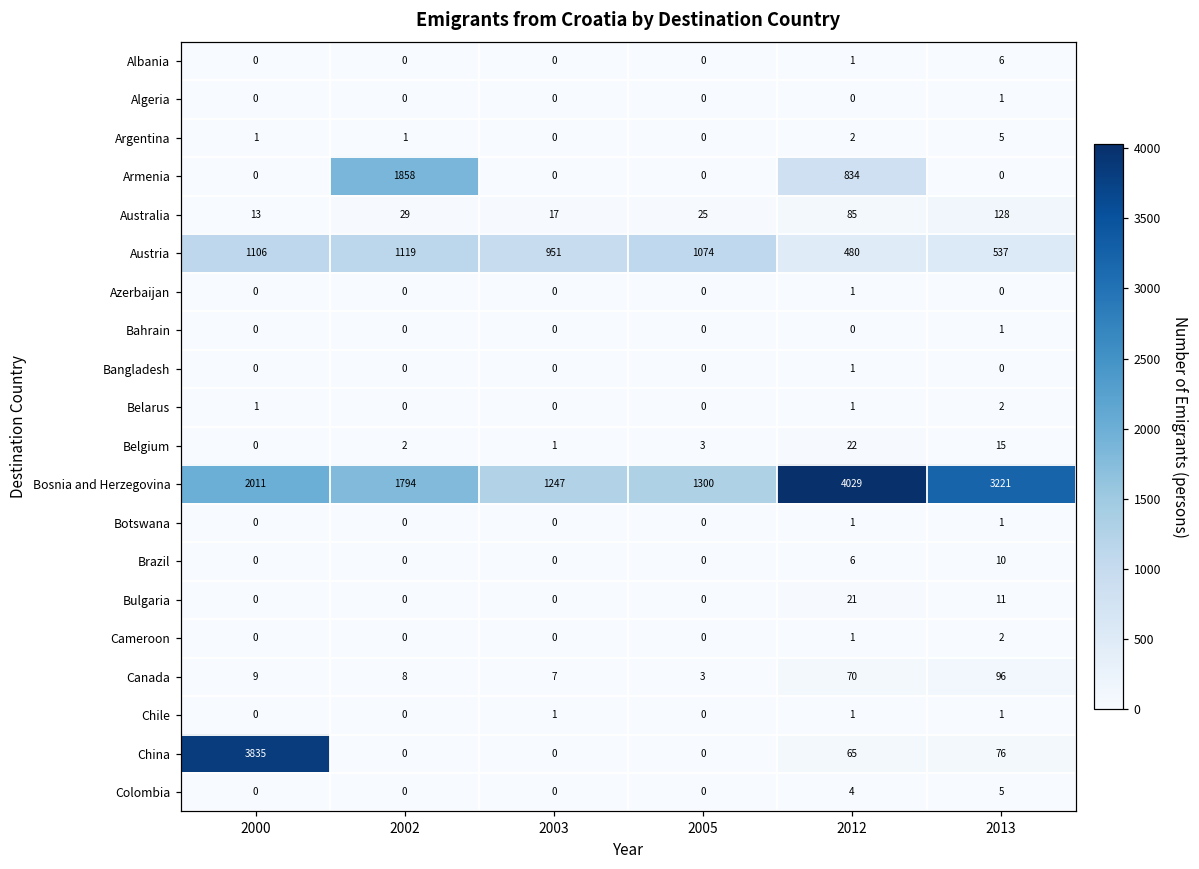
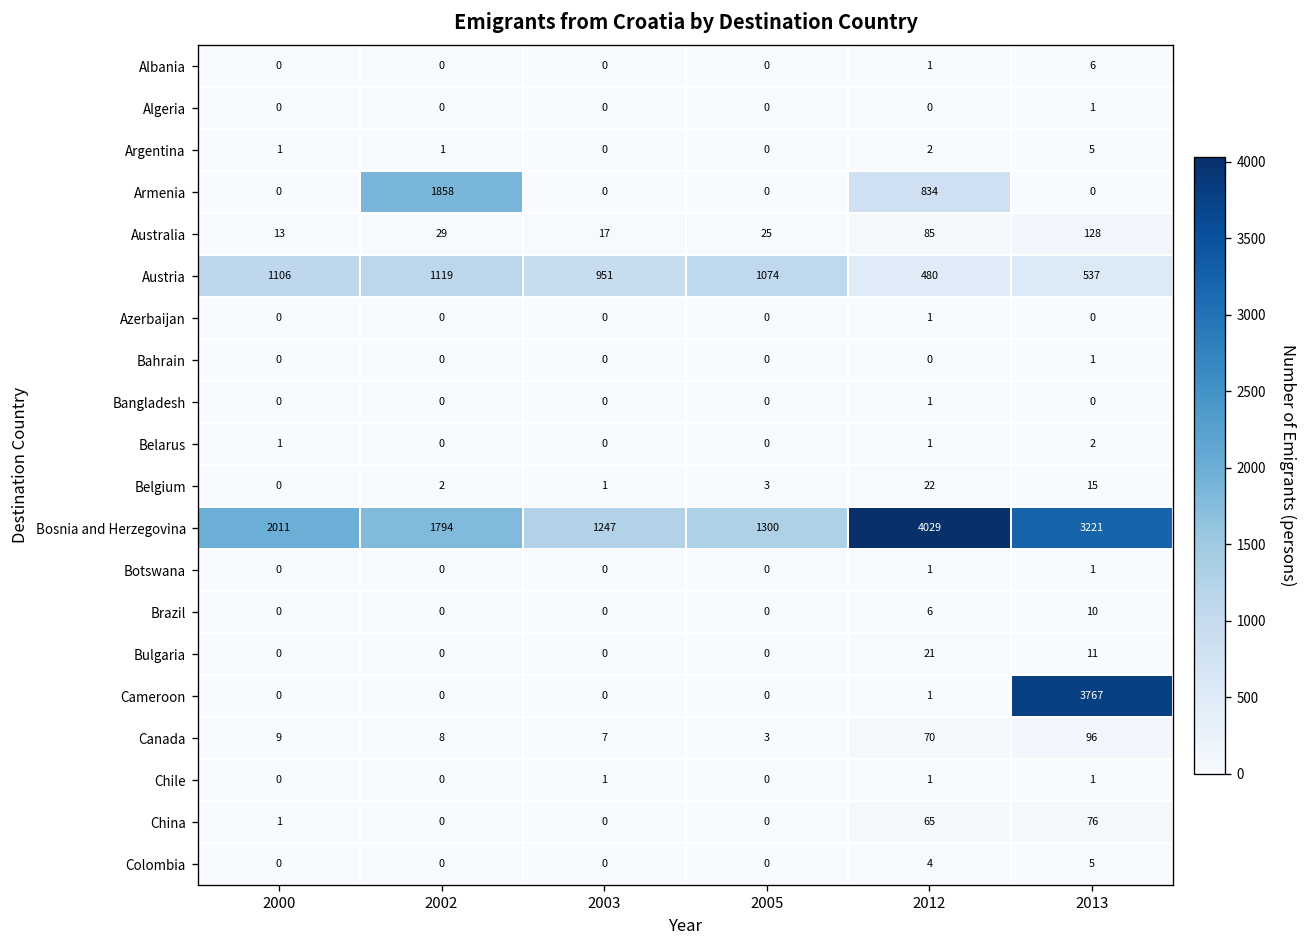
  {
    "Albania": {
      "2000": 0,
      "2002": 0,
      "2003": 0,
      "2005": 0,
      "2012": 1,
      "2013": 6
    },
    "Algeria": {
      "2000": 0,
      "2002": 0,
      "2003": 0,
      "2005": 0,
      "2012": 0,
      "2013": 1
    },
    "Argentina": {
      "2000": 1,
      "2002": 1,
      "2003": 0,
      "2005": 0,
      "2012": 2,
      "2013": 5
    },
    "Armenia": {
      "2000": 0,
      "2002": 1858,
      "2003": 0,
      "2005": 0,
      "2012": 834,
      "2013": 0
    },
    "Australia": {
      "2000": 13,
      "2002": 29,
      "2003": 17,
      "2005": 25,
      "2012": 85,
      "2013": 128
    },
    "Austria": {
      "2000": 1106,
      "2002": 1119,
      "2003": 951,
      "2005": 1074,
      "2012": 480,
      "2013": 537
    },
    "Azerbaijan": {
      "2000": 0,
      "2002": 0,
      "2003": 0,
      "2005": 0,
      "2012": 1,
      "2013": 0
    },
    "Bahrain": {
      "2000": 0,
      "2002": 0,
      "2003": 0,
      "2005": 0,
      "2012": 0,
      "2013": 1
    },
    "Bangladesh": {
      "2000": 0,
      "2002": 0,
      "2003": 0,
      "2005": 0,
      "2012": 1,
      "2013": 0
    },
    "Belarus": {
      "2000": 1,
      "2002": 0,
      "2003": 0,
      "2005": 0,
      "2012": 1,
      "2013": 2
    },
    "Belgium": {
      "2000": 0,
      "2002": 2,
      "2003": 1,
      "2005": 3,
      "2012": 22,
      "2013": 15
    },
    "Bosnia and Herzegovina": {
      "2000": 2011,
      "2002": 1794,
      "2003": 1247,
      "2005": 1300,
      "2012": 4029,
      "2013": 3221
    },
    "Botswana": {
      "2000": 0,
      "2002": 0,
      "2003": 0,
      "2005": 0,
      "2012": 1,
      "2013": 1
    },
    "Brazil": {
      "2000": 0,
      "2002": 0,
      "2003": 0,
      "2005": 0,
      "2012": 6,
      "2013": 10
    },
    "Bulgaria": {
      "2000": 0,
      "2002": 0,
      "2003": 0,
      "2005": 0,
      "2012": 21,
      "2013": 11
    },
    "Cameroon": {
      "2000": 0,
      "2002": 0,
      "2003": 0,
      "2005": 0,
      "2012": 1,
-     "2013": 2
+     "2013": 3767
    },
    "Canada": {
      "2000": 9,
      "2002": 8,
      "2003": 7,
      "2005": 3,
      "2012": 70,
      "2013": 96
    },
    "Chile": {
      "2000": 0,
      "2002": 0,
      "2003": 1,
      "2005": 0,
      "2012": 1,
      "2013": 1
    },
    "China": {
-     "2000": 3835,
+     "2000": 1,
      "2002": 0,
      "2003": 0,
      "2005": 0,
      "2012": 65,
      "2013": 76
    },
    "Colombia": {
      "2000": 0,
      "2002": 0,
      "2003": 0,
      "2005": 0,
      "2012": 4,
      "2013": 5
    }
  }
